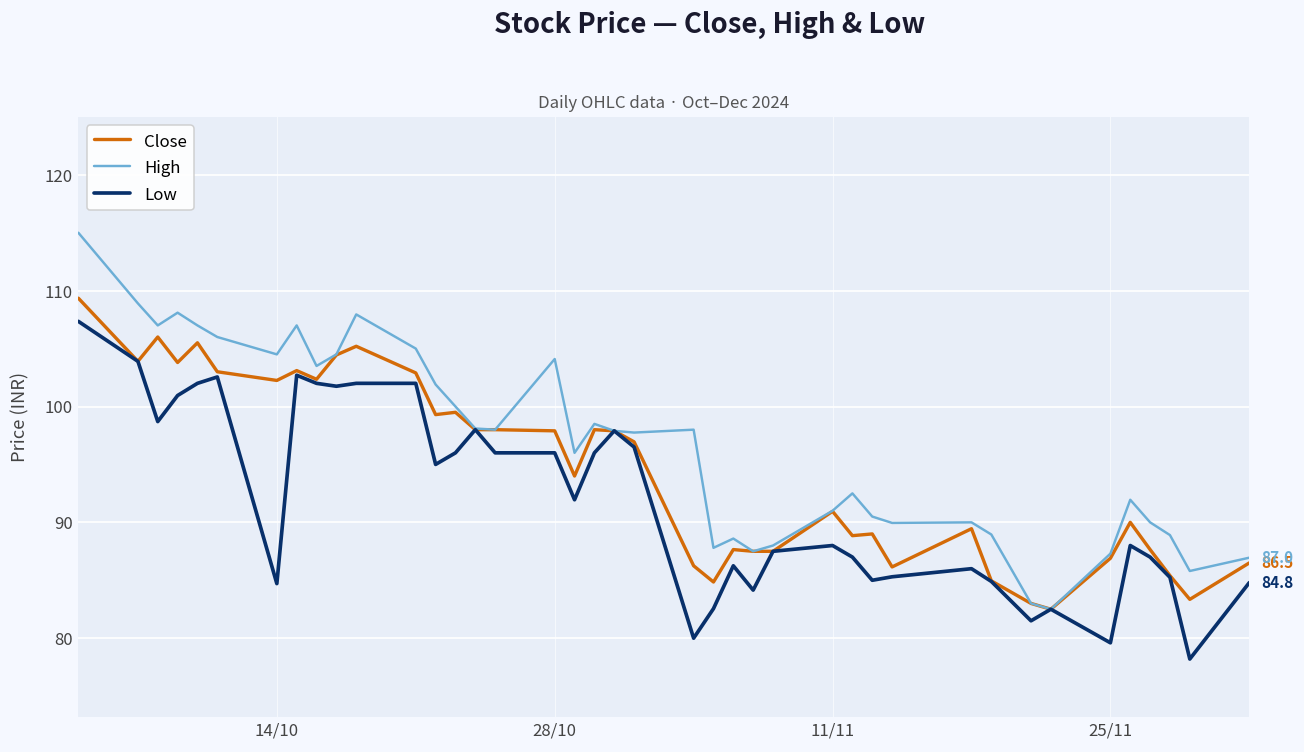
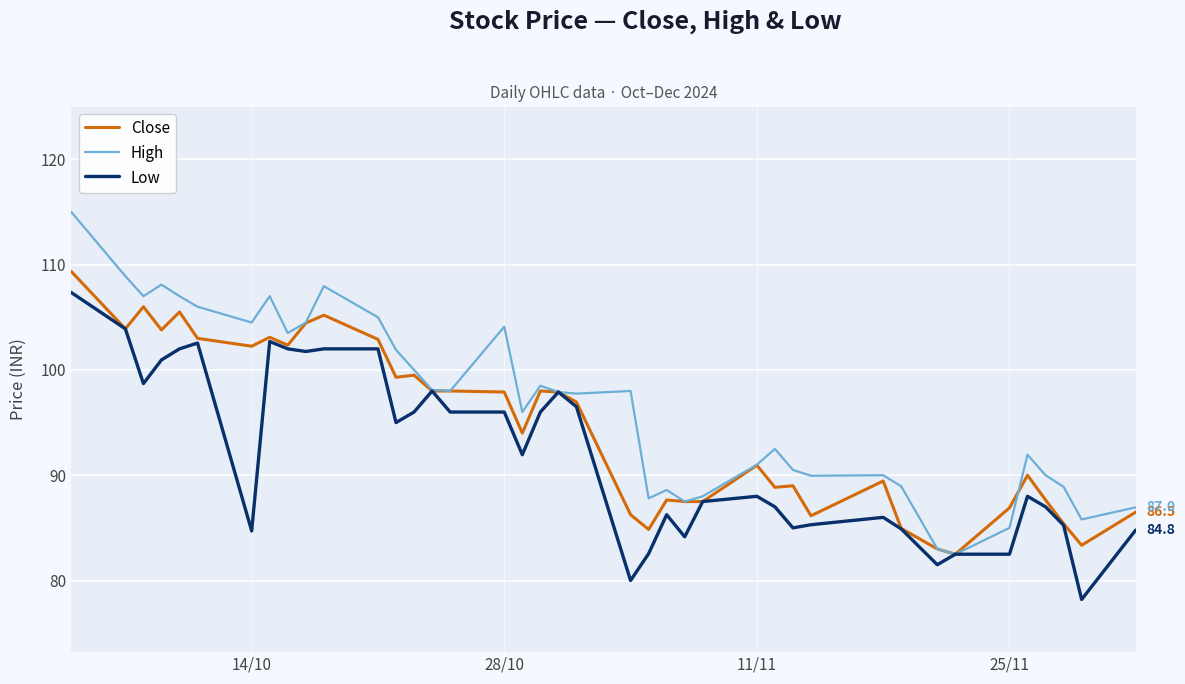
  {
    "Close": {
      "14/10": 102.3,
      "28/10": 97.9,
      "25/11": 86.9
    },
    "High": {
      "14/10": 104.5,
      "28/10": 104.1,
-     "25/11": 87.3
+     "25/11": 85.0
    },
    "Low": {
      "14/10": 84.7,
      "28/10": 96.0,
      "11/11": 88.0,
-     "25/11": 79.6
+     "25/11": 82.5
    }
  }
